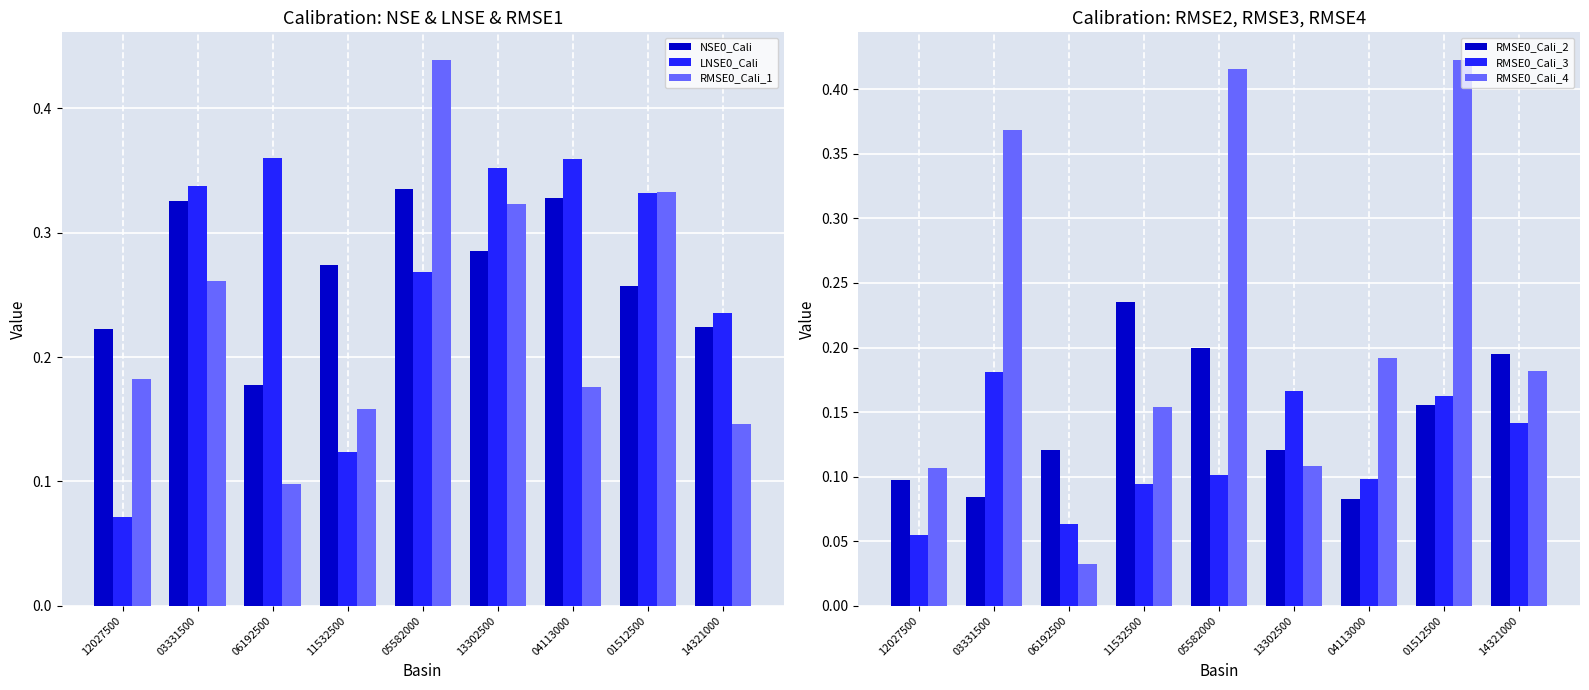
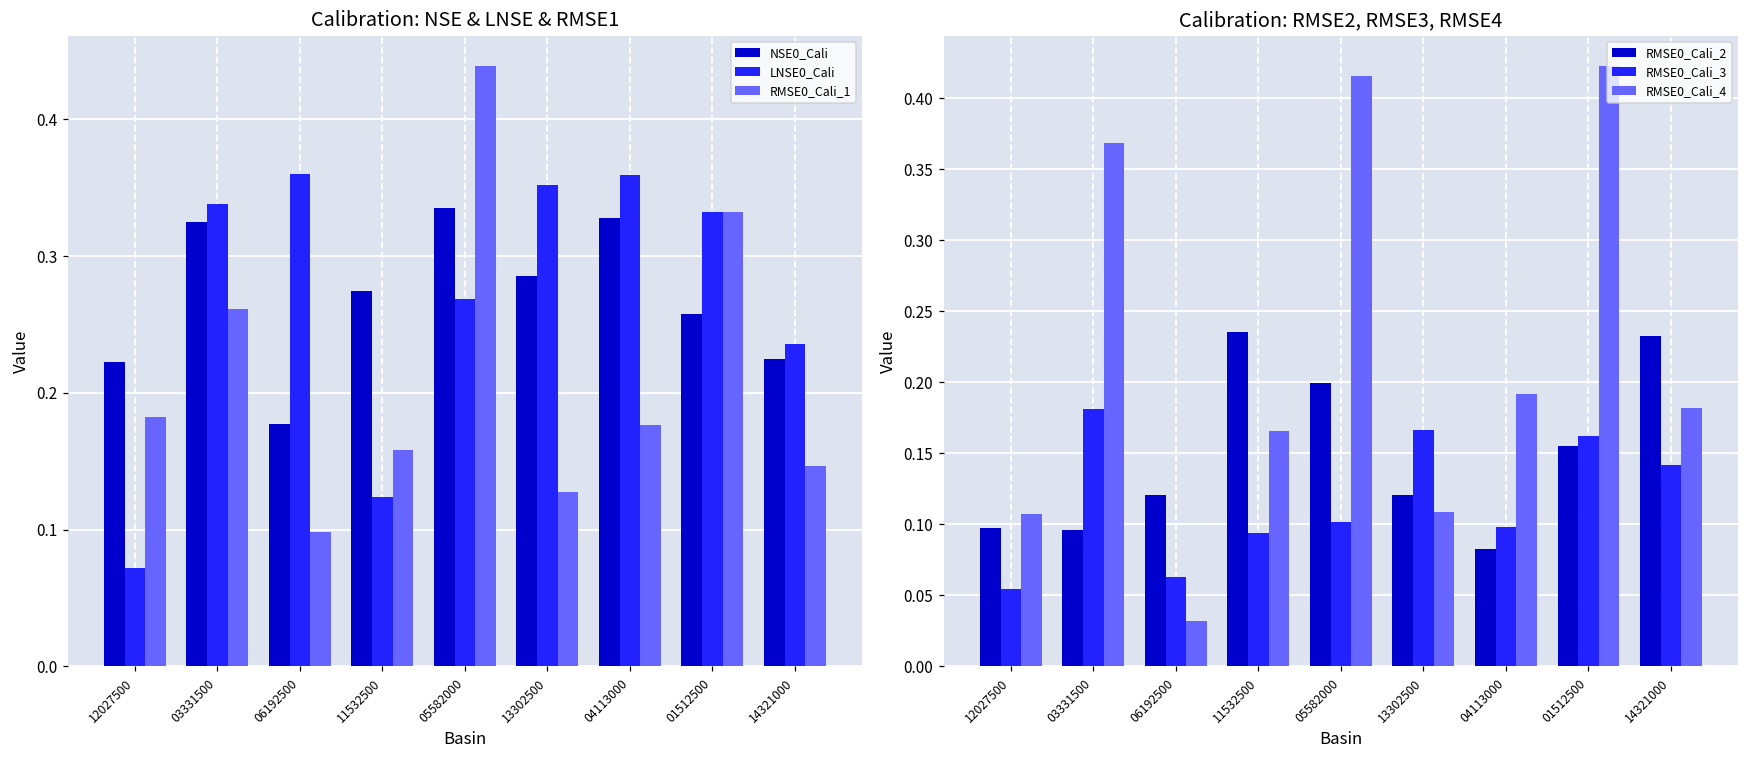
  {
    "Calibration: NSE & LNSE & RMSE1": {
      "NSE0_Cali": {
        "12027500": 0.222,
        "03331500": 0.325,
        "06192500": 0.177,
        "11532500": 0.274,
        "05582000": 0.335,
        "13302500": 0.285,
        "04113000": 0.328,
        "01512500": 0.257,
        "14321000": 0.224
      },
      "LNSE0_Cali": {
        "12027500": 0.072,
        "03331500": 0.338,
        "06192500": 0.360,
        "11532500": 0.124,
        "05582000": 0.269,
        "13302500": 0.352,
        "04113000": 0.359,
        "01512500": 0.332,
        "14321000": 0.236
      },
      "RMSE0_Cali_1": {
        "12027500": 0.182,
        "03331500": 0.261,
        "06192500": 0.098,
        "11532500": 0.158,
        "05582000": 0.439,
-       "13302500": 0.323,
+       "13302500": 0.127,
        "04113000": 0.176,
        "01512500": 0.332,
        "14321000": 0.147
      }
    },
    "Calibration: RMSE2, RMSE3, RMSE4": {
      "RMSE0_Cali_2": {
        "12027500": 0.097,
-       "03331500": 0.084,
+       "03331500": 0.096,
        "06192500": 0.121,
        "11532500": 0.235,
        "05582000": 0.199,
        "13302500": 0.121,
        "04113000": 0.082,
        "01512500": 0.155,
-       "14321000": 0.195
+       "14321000": 0.232
      },
      "RMSE0_Cali_3": {
        "12027500": 0.054,
        "03331500": 0.181,
        "06192500": 0.063,
        "11532500": 0.094,
        "05582000": 0.101,
        "13302500": 0.167,
        "04113000": 0.098,
        "01512500": 0.162,
        "14321000": 0.142
      },
      "RMSE0_Cali_4": {
        "12027500": 0.107,
        "03331500": 0.368,
        "06192500": 0.032,
-       "11532500": 0.154,
+       "11532500": 0.166,
        "05582000": 0.416,
        "13302500": 0.109,
        "04113000": 0.192,
        "14321000": 0.182
      }
    }
  }
